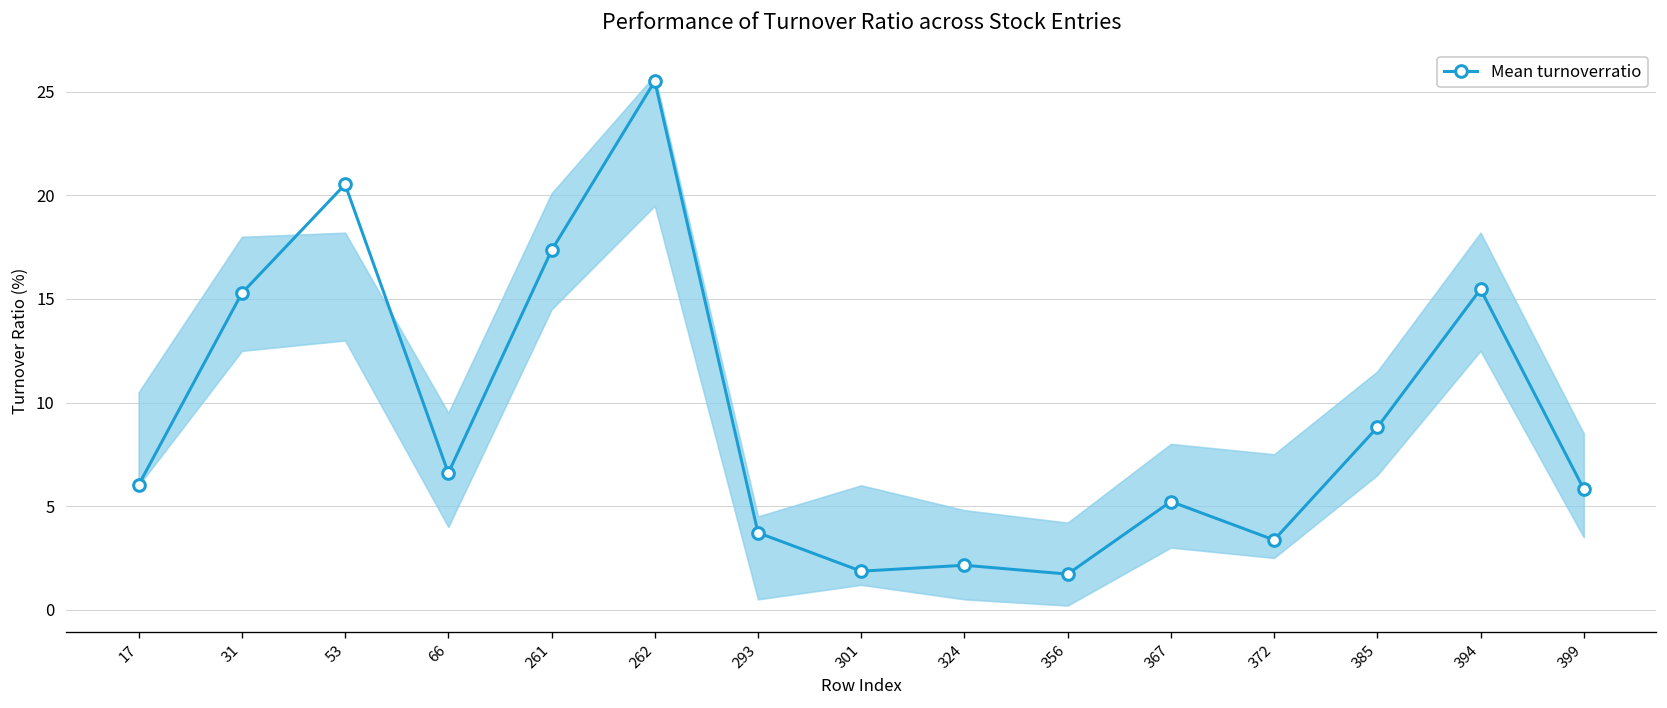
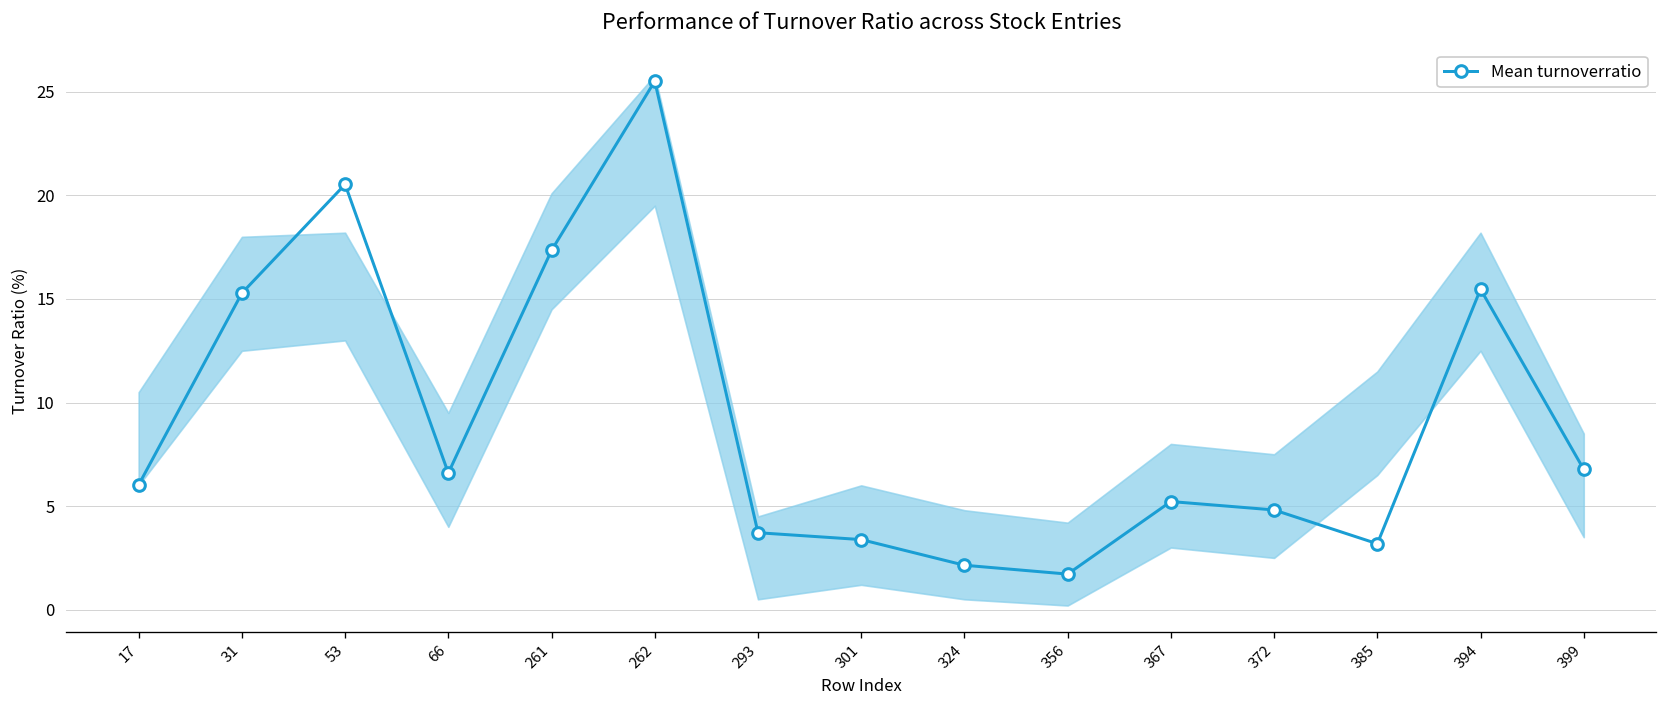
  {
    "Mean turnoverratio": {
      "17": 6.0,
      "31": 15.3,
      "53": 20.5,
      "66": 6.6,
      "261": 17.3,
      "262": 25.5,
      "293": 3.7,
-     "301": 1.9,
+     "301": 3.4,
      "324": 2.1,
      "356": 1.7,
      "367": 5.2,
-     "372": 3.4,
-     "385": 8.8,
+     "372": 4.8,
+     "385": 3.2,
      "394": 15.5,
-     "399": 5.8
+     "399": 6.8
    }
  }
